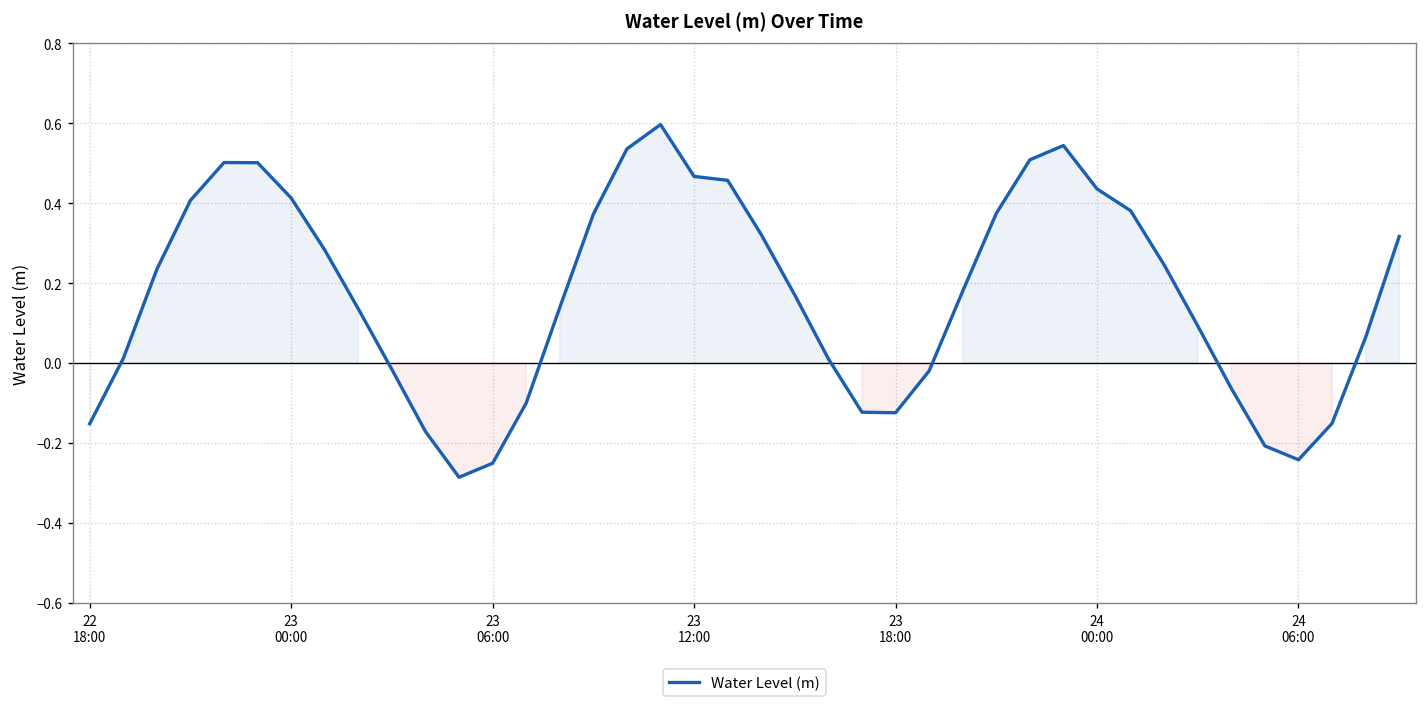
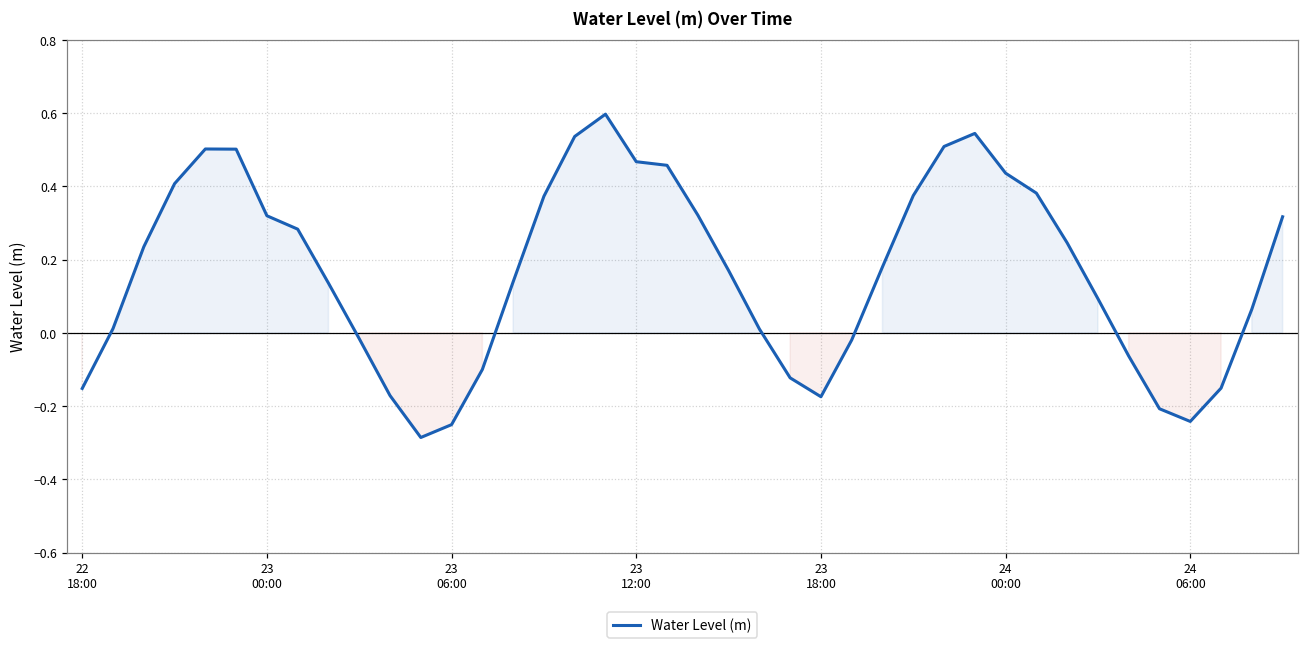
  {
    "22 18:00": -0.15,
-   "23 00:00": 0.41,
+   "23 00:00": 0.32,
    "23 06:00": -0.25,
    "23 12:00": 0.47,
-   "23 18:00": -0.12,
+   "23 18:00": -0.17,
    "24 00:00": 0.44,
    "24 06:00": -0.24
  }
